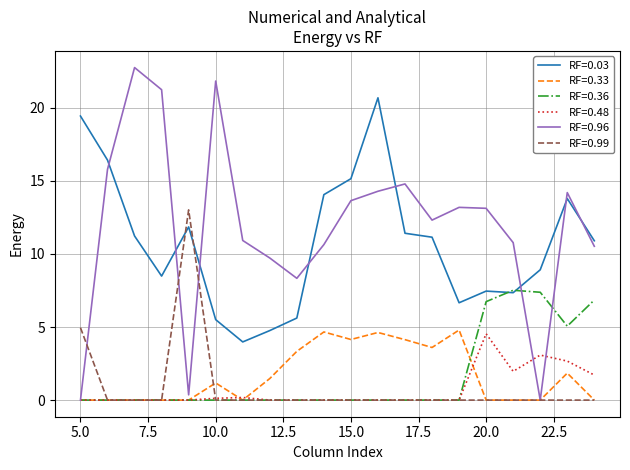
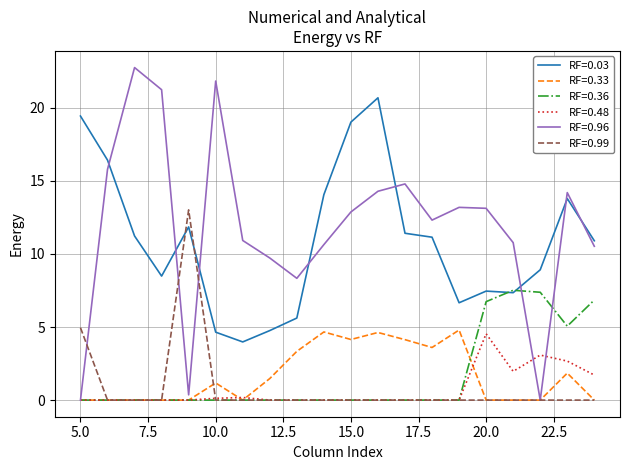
  {
    "RF=0.03": {
      "5.0": 19.4,
-     "10.0": 5.5,
-     "15.0": 15.1,
+     "10.0": 4.6,
+     "15.0": 19.0,
      "20.0": 7.5
    },
    "RF=0.33": {
      "10.0": 1.2,
      "15.0": 4.1
    },
    "RF=0.36": {
      "20.0": 6.7
    },
    "RF=0.48": {
      "20.0": 4.5
    },
    "RF=0.96": {
      "10.0": 21.8,
-     "15.0": 13.6,
+     "15.0": 12.9,
      "20.0": 13.1
    },
    "RF=0.99": {
      "5.0": 5.0
    }
  }
